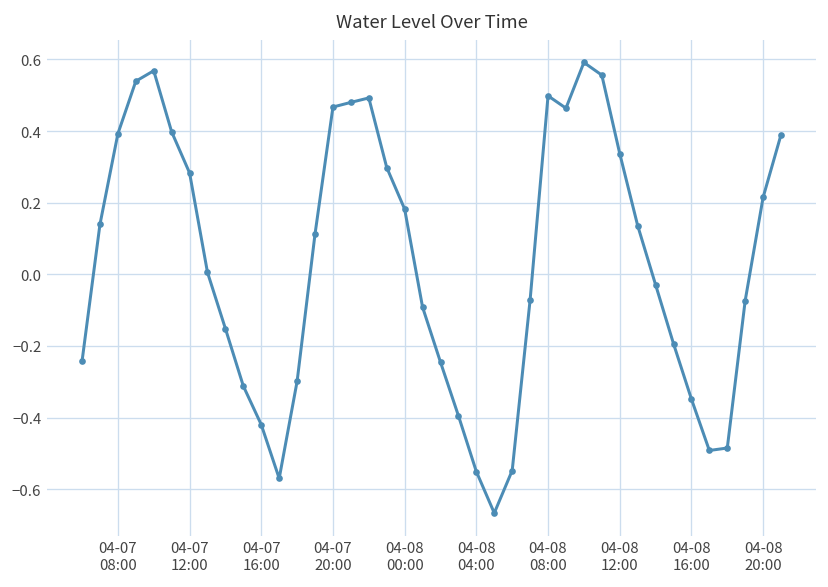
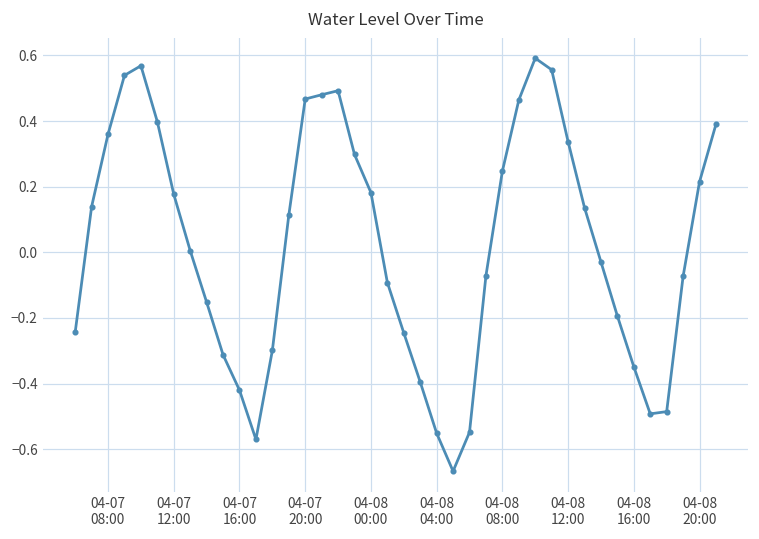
  {
-   "04-07 08:00": 0.39,
-   "04-07 12:00": 0.28,
+   "04-07 08:00": 0.36,
+   "04-07 12:00": 0.18,
    "04-07 16:00": -0.42,
    "04-07 20:00": 0.47,
    "04-08 00:00": 0.18,
    "04-08 04:00": -0.55,
-   "04-08 08:00": 0.50,
+   "04-08 08:00": 0.25,
    "04-08 12:00": 0.34,
    "04-08 16:00": -0.35,
    "04-08 20:00": 0.21
  }
